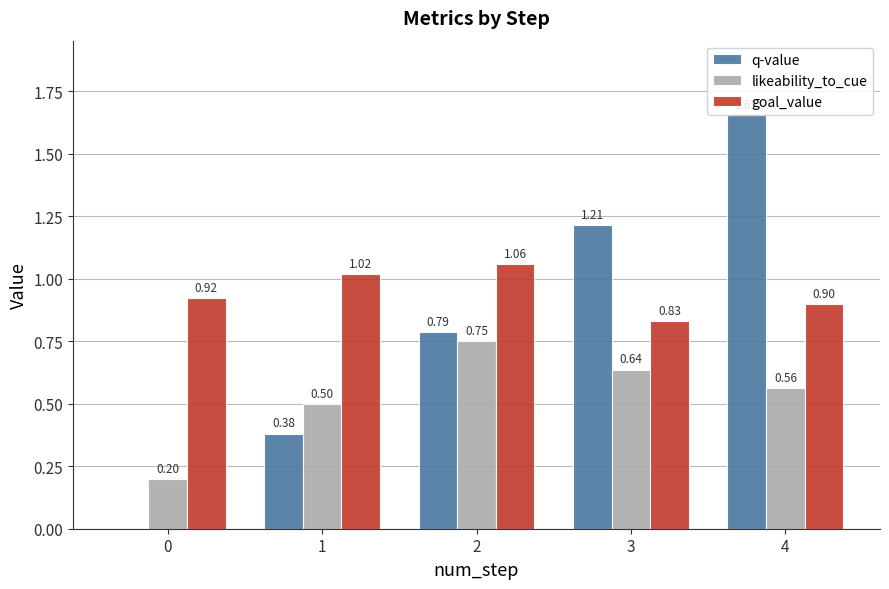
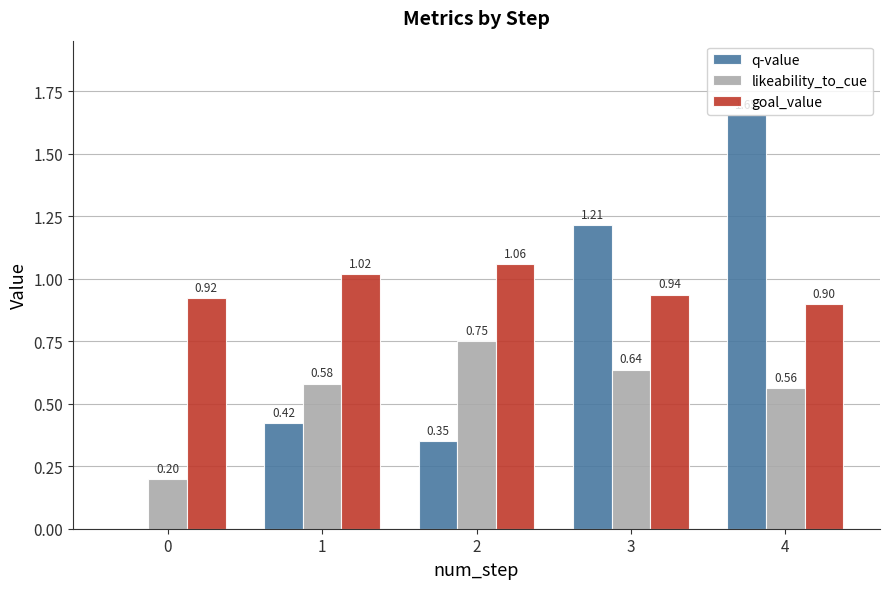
  {
    "q-value": {
-     "1": 0.38,
-     "2": 0.79,
+     "1": 0.42,
+     "2": 0.35,
      "3": 1.21
    },
    "likeability_to_cue": {
      "0": 0.20,
-     "1": 0.50,
+     "1": 0.58,
      "2": 0.75,
      "3": 0.64,
      "4": 0.56
    },
    "goal_value": {
      "0": 0.92,
      "1": 1.02,
      "2": 1.06,
-     "3": 0.83,
+     "3": 0.94,
      "4": 0.90
    }
  }
